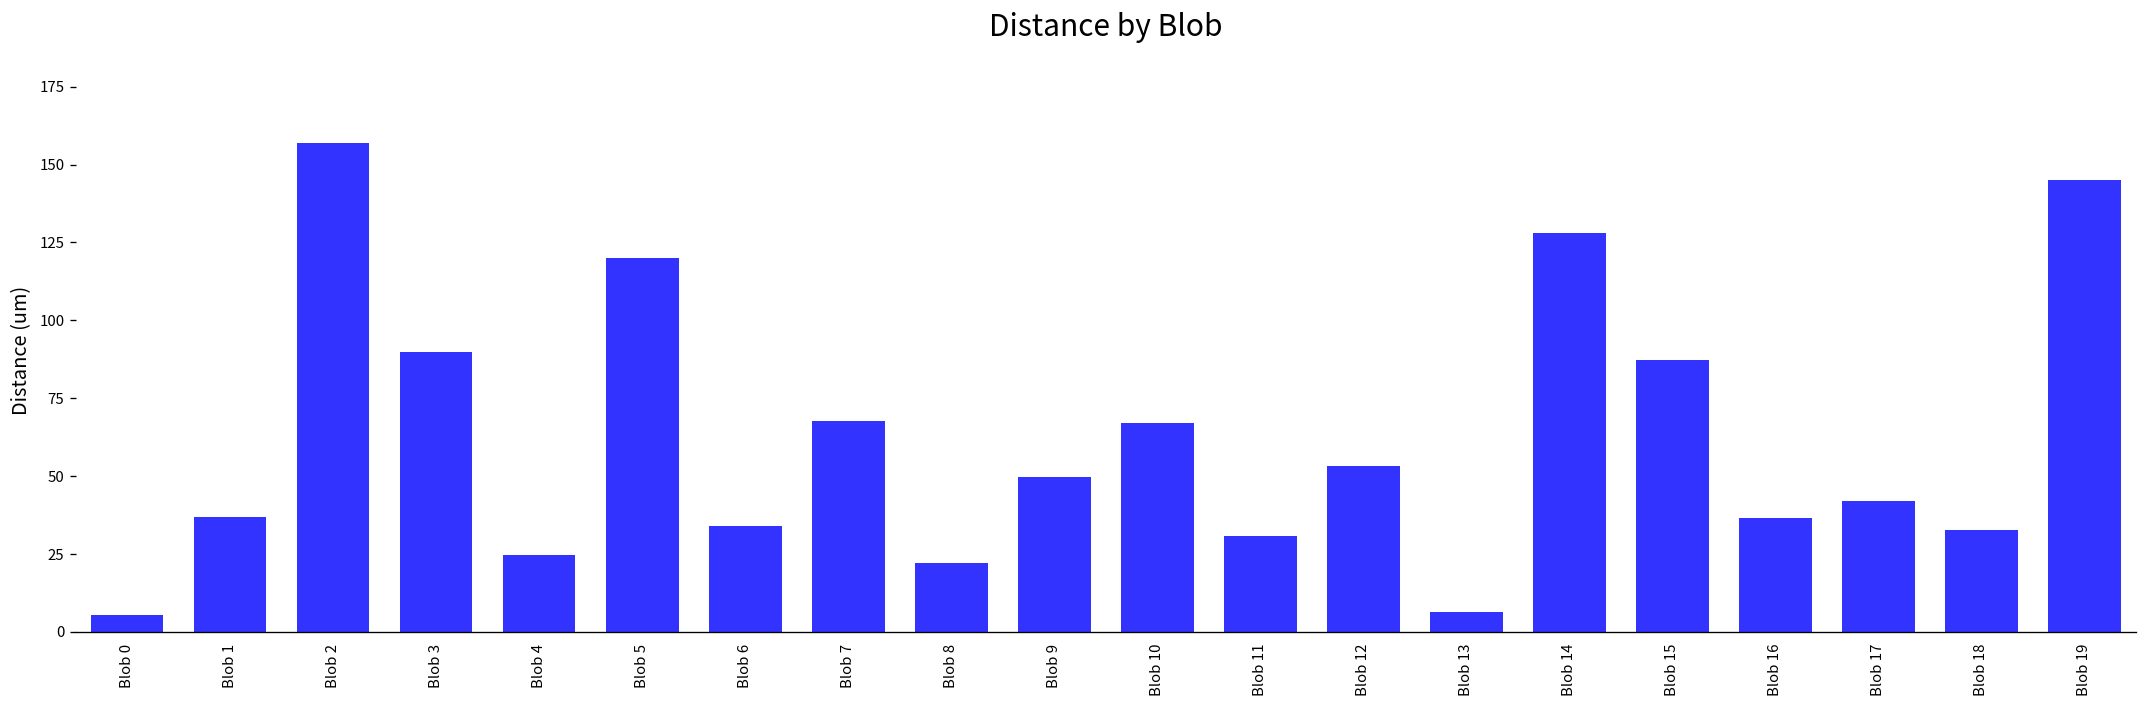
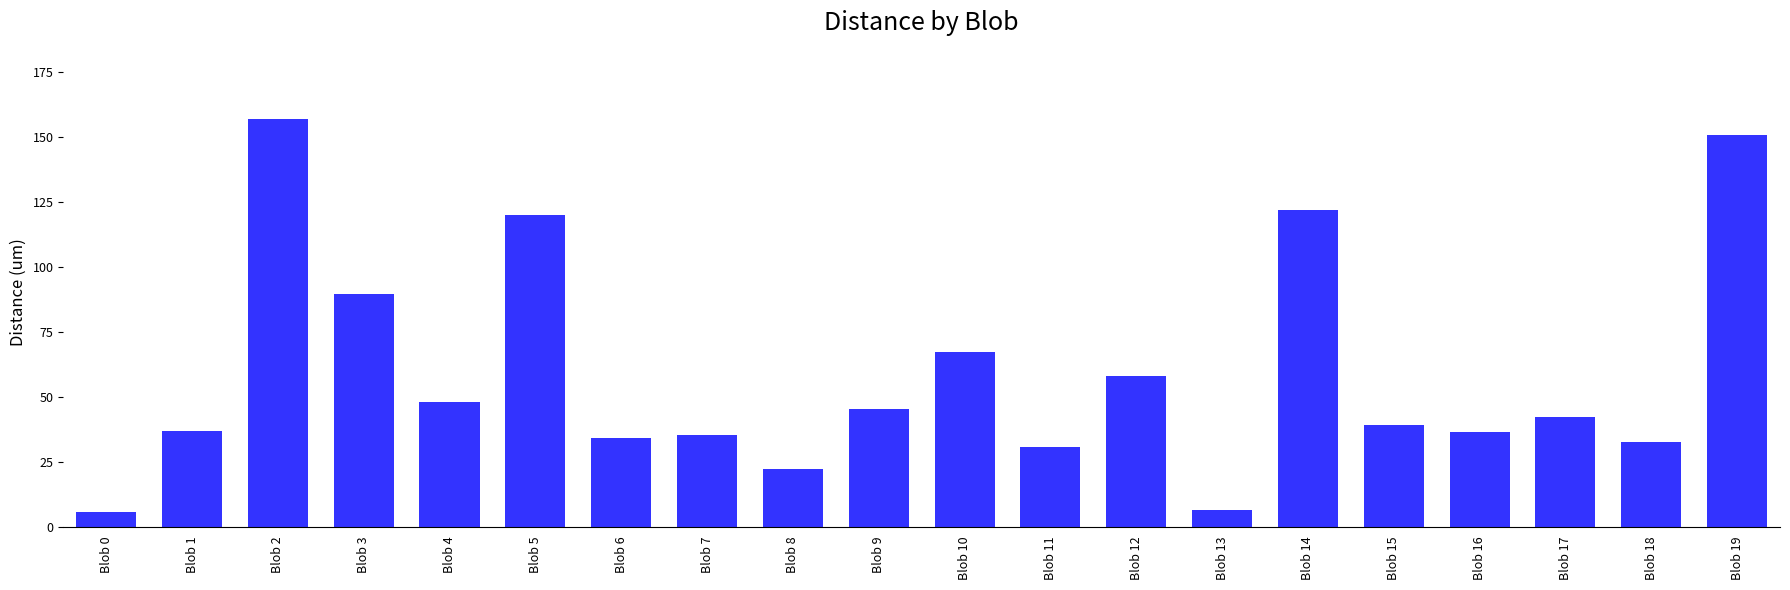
  {
    "Blob 0": 6,
    "Blob 1": 37,
    "Blob 2": 157,
    "Blob 3": 90,
-   "Blob 4": 25,
+   "Blob 4": 48,
    "Blob 5": 120,
    "Blob 6": 34,
-   "Blob 7": 68,
+   "Blob 7": 35,
    "Blob 8": 22,
-   "Blob 9": 50,
+   "Blob 9": 45,
    "Blob 10": 67,
    "Blob 11": 31,
-   "Blob 12": 53,
+   "Blob 12": 58,
    "Blob 13": 6,
-   "Blob 14": 128,
-   "Blob 15": 87,
+   "Blob 14": 122,
+   "Blob 15": 39,
    "Blob 16": 37,
    "Blob 17": 42,
    "Blob 18": 33,
-   "Blob 19": 145
+   "Blob 19": 151
  }
